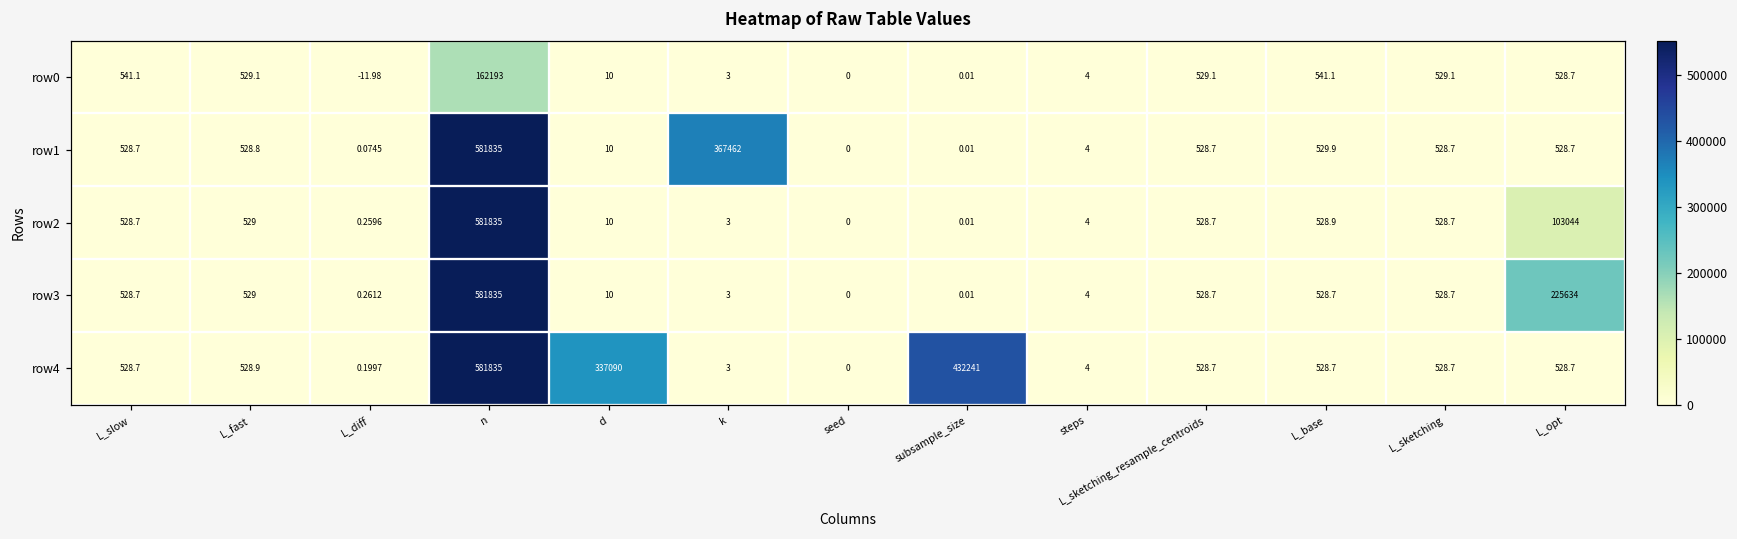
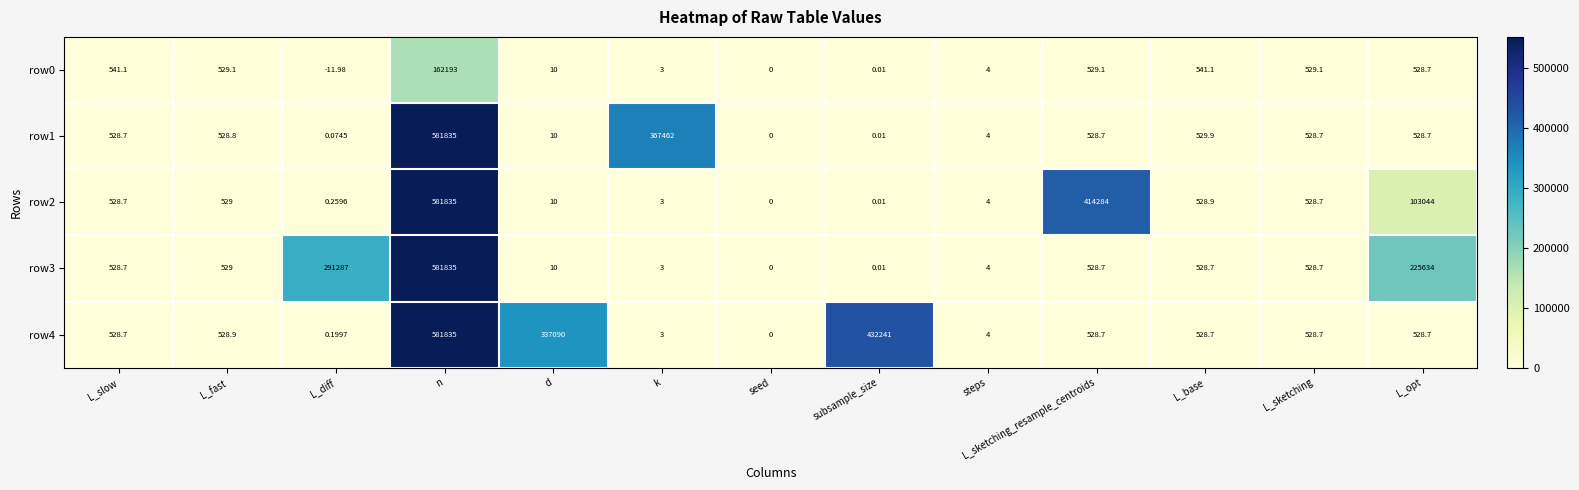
  {
    "row0": {
      "L_slow": 541.1,
      "L_fast": 529.1,
      "L_diff": -11.98,
      "n": 162193,
      "d": 10,
      "k": 3,
      "seed": 0,
      "subsample_size": 0.01,
      "steps": 4,
      "L_sketching_resample_centroids": 529.1,
      "L_base": 541.1,
      "L_sketching": 529.1,
      "L_opt": 528.7
    },
    "row1": {
      "L_slow": 528.7,
      "L_fast": 528.8,
      "L_diff": 0.0745,
      "n": 581835,
      "d": 10,
      "k": 367462,
      "seed": 0,
      "subsample_size": 0.01,
      "steps": 4,
      "L_sketching_resample_centroids": 528.7,
      "L_base": 529.9,
      "L_sketching": 528.7,
      "L_opt": 528.7
    },
    "row2": {
      "L_slow": 528.7,
      "L_fast": 529,
      "L_diff": 0.2596,
      "n": 581835,
      "d": 10,
      "k": 3,
      "seed": 0,
      "subsample_size": 0.01,
      "steps": 4,
-     "L_sketching_resample_centroids": 528.7,
+     "L_sketching_resample_centroids": 414284,
      "L_base": 528.9,
      "L_sketching": 528.7,
      "L_opt": 103044
    },
    "row3": {
      "L_slow": 528.7,
      "L_fast": 529,
-     "L_diff": 0.2612,
+     "L_diff": 291287,
      "n": 581835,
      "d": 10,
      "k": 3,
      "seed": 0,
      "subsample_size": 0.01,
      "steps": 4,
      "L_sketching_resample_centroids": 528.7,
      "L_base": 528.7,
      "L_sketching": 528.7,
      "L_opt": 225634
    },
    "row4": {
      "L_slow": 528.7,
      "L_fast": 528.9,
      "L_diff": 0.1997,
      "n": 581835,
      "d": 337090,
      "k": 3,
      "seed": 0,
      "subsample_size": 432241,
      "steps": 4,
      "L_sketching_resample_centroids": 528.7,
      "L_base": 528.7,
      "L_sketching": 528.7,
      "L_opt": 528.7
    }
  }
